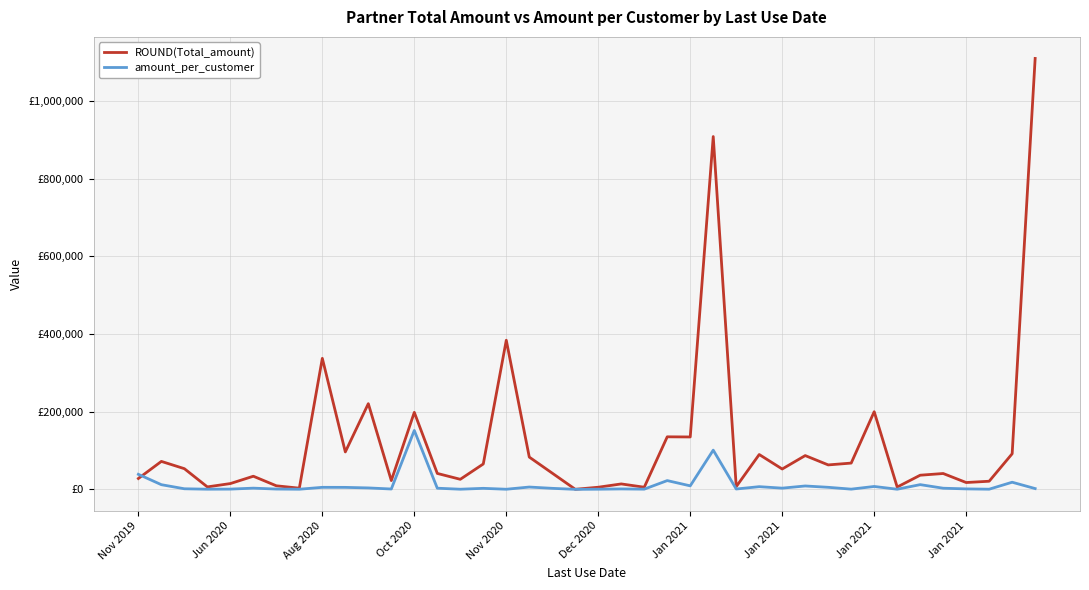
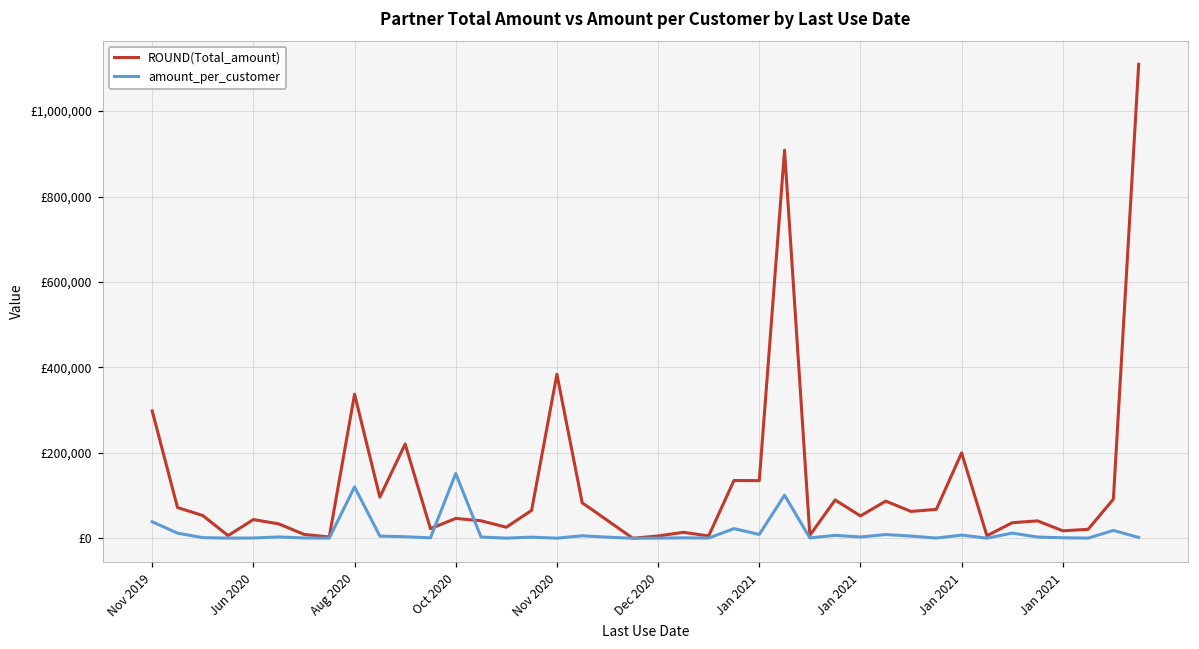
  {
    "ROUND(Total_amount)": {
-     "Nov 2019": "£30,000",
-     "Jun 2020": "£10,000",
+     "Nov 2019": "£300,000",
+     "Jun 2020": "£40,000",
      "Aug 2020": "£340,000",
-     "Oct 2020": "£200,000",
+     "Oct 2020": "£50,000",
      "Nov 2020": "£380,000"
    },
    "amount_per_customer": {
      "Nov 2019": "£40,000",
      "Jun 2020": "£0",
-     "Aug 2020": "£10,000",
+     "Aug 2020": "£120,000",
      "Oct 2020": "£150,000",
      "Nov 2020": "£0"
    }
  }
